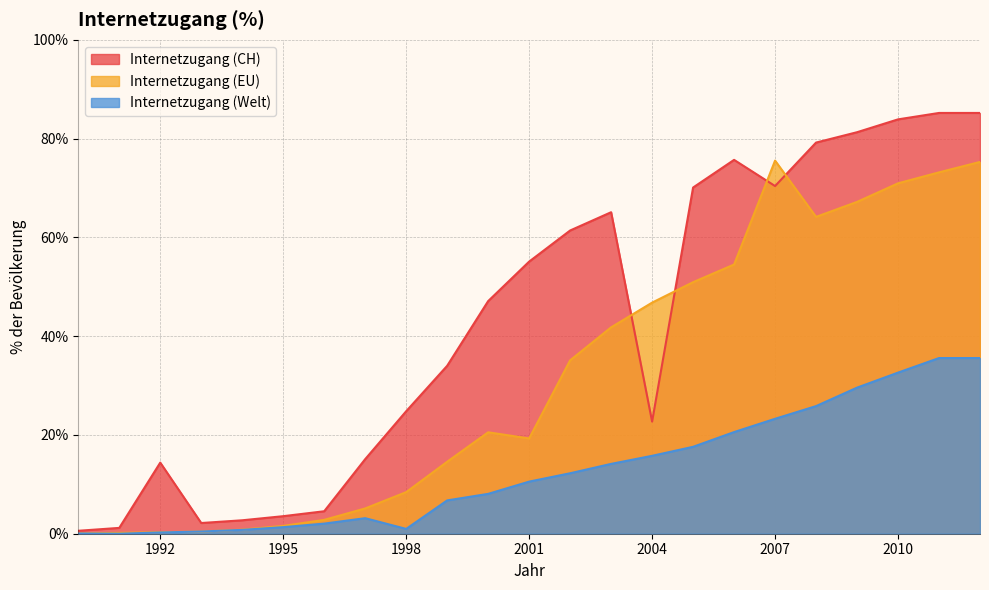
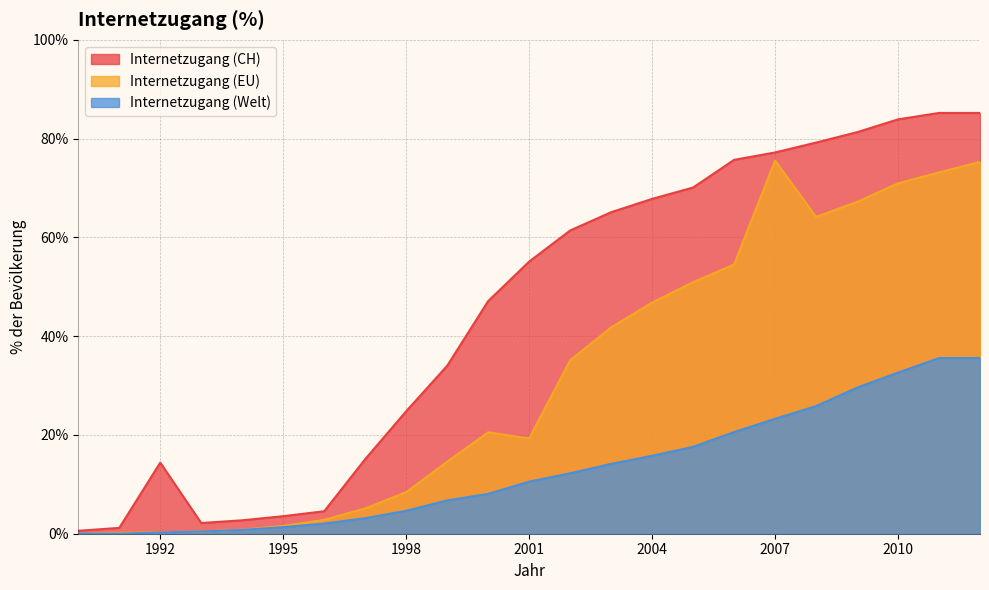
  {
    "Internetzugang (CH)": {
      "1992": "14%",
      "1995": "4%",
      "1998": "25%",
      "2001": "55%",
-     "2004": "23%",
-     "2007": "70%",
+     "2004": "68%",
+     "2007": "77%",
      "2010": "84%"
    },
    "Internetzugang (EU)": {
      "1998": "8%",
      "2001": "19%",
      "2004": "47%",
      "2007": "76%",
      "2010": "71%"
    },
    "Internetzugang (Welt)": {
-     "1998": "1%",
+     "1998": "5%",
      "2001": "11%",
      "2004": "16%",
      "2007": "23%",
      "2010": "33%"
    }
  }
